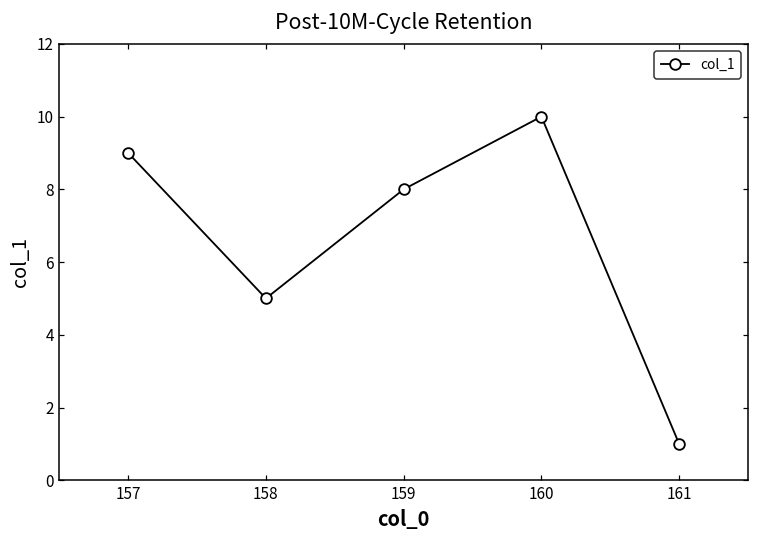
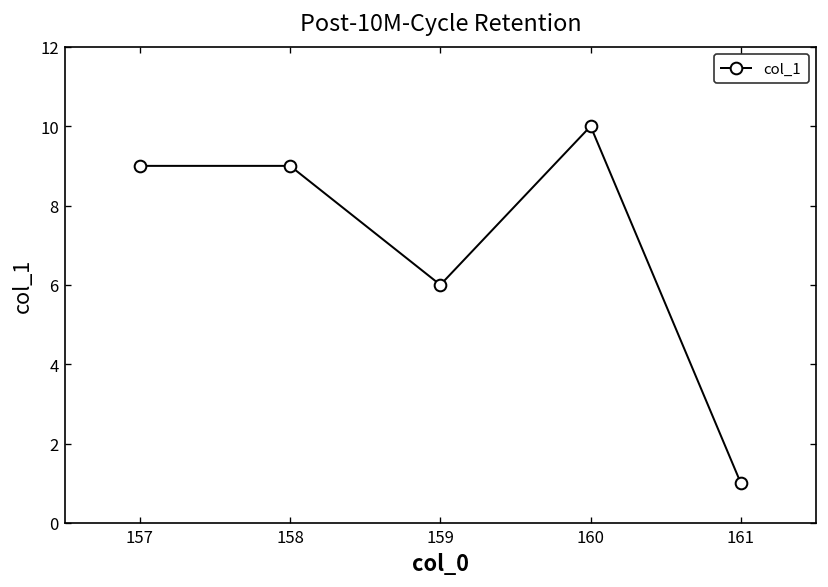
  {
    "157": 9,
-   "158": 5,
-   "159": 8,
+   "158": 9,
+   "159": 6,
    "160": 10,
    "161": 1
  }
